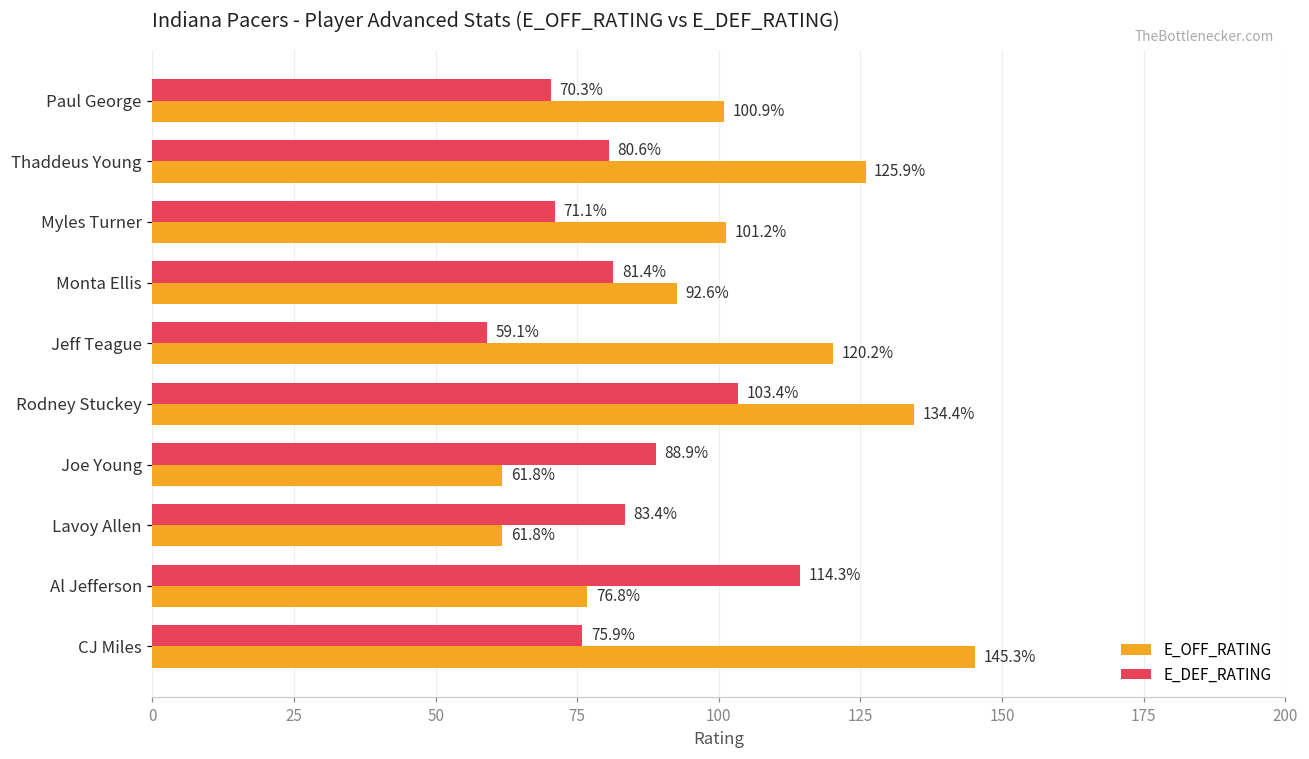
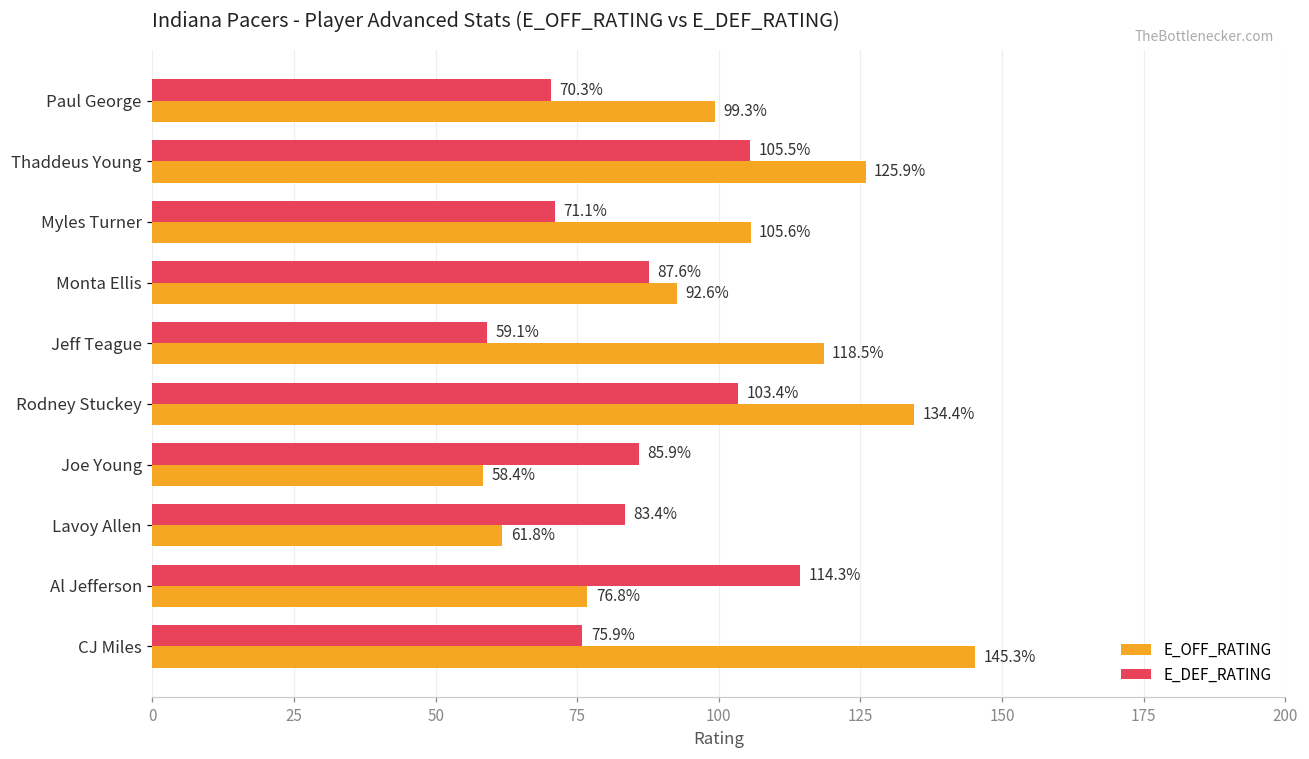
  {
    "E_OFF_RATING": {
-     "Paul George": "100.9%",
+     "Paul George": "99.3%",
      "Thaddeus Young": "125.9%",
-     "Myles Turner": "101.2%",
+     "Myles Turner": "105.6%",
      "Monta Ellis": "92.6%",
-     "Jeff Teague": "120.2%",
+     "Jeff Teague": "118.5%",
      "Rodney Stuckey": "134.4%",
-     "Joe Young": "61.8%",
+     "Joe Young": "58.4%",
      "Lavoy Allen": "61.8%",
      "Al Jefferson": "76.8%",
      "CJ Miles": "145.3%"
    },
    "E_DEF_RATING": {
      "Paul George": "70.3%",
-     "Thaddeus Young": "80.6%",
+     "Thaddeus Young": "105.5%",
      "Myles Turner": "71.1%",
-     "Monta Ellis": "81.4%",
+     "Monta Ellis": "87.6%",
      "Jeff Teague": "59.1%",
      "Rodney Stuckey": "103.4%",
-     "Joe Young": "88.9%",
+     "Joe Young": "85.9%",
      "Lavoy Allen": "83.4%",
      "Al Jefferson": "114.3%",
      "CJ Miles": "75.9%"
    }
  }
